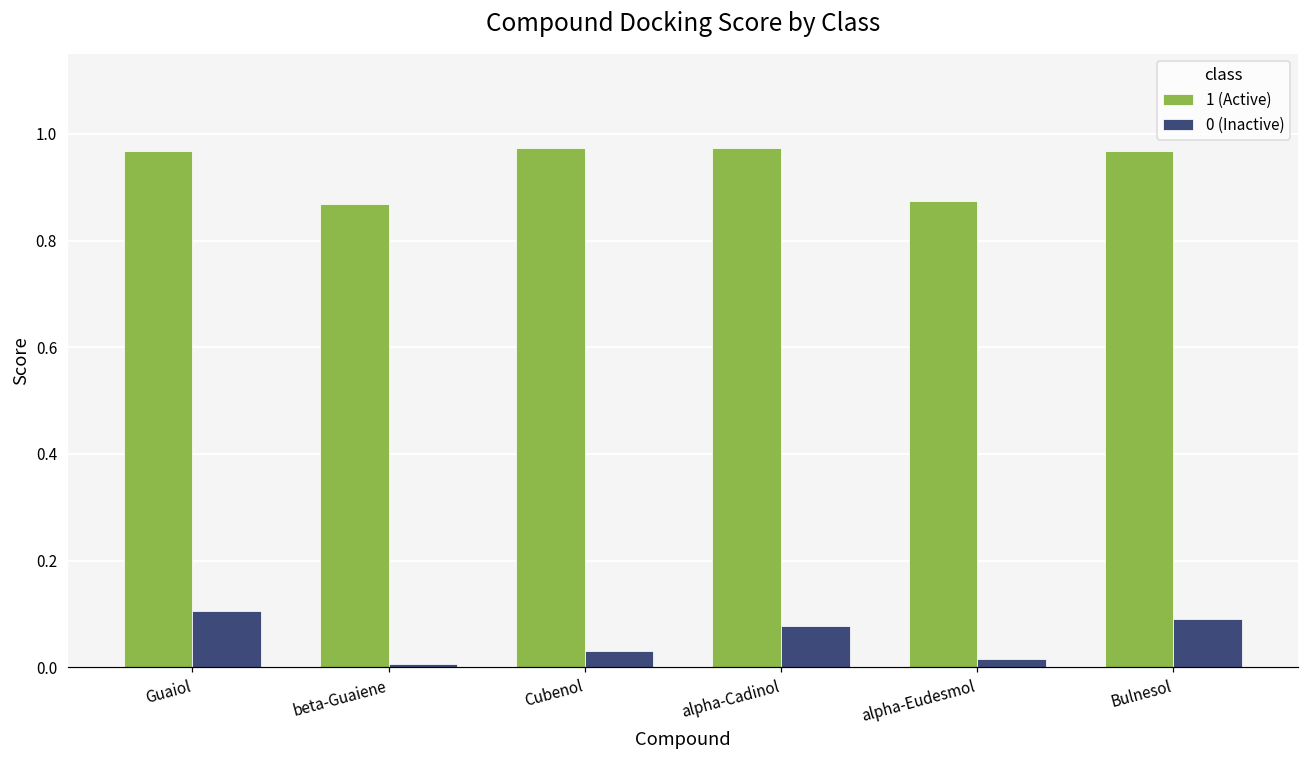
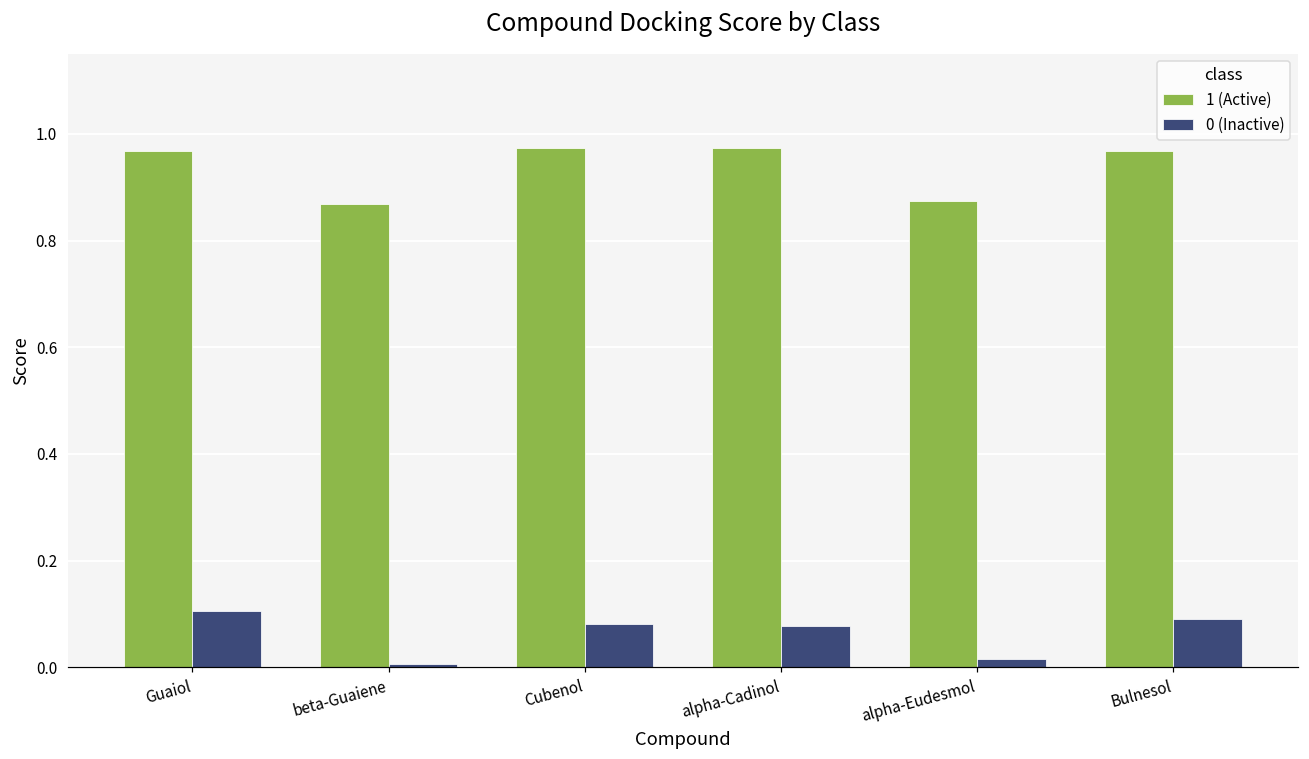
  {
    "1 (Active)": {
      "Guaiol": 0.97,
      "beta-Guaiene": 0.87,
      "Cubenol": 0.97,
      "alpha-Cadinol": 0.97,
      "alpha-Eudesmol": 0.87,
      "Bulnesol": 0.97
    },
    "0 (Inactive)": {
      "Guaiol": 0.11,
      "beta-Guaiene": 0.01,
-     "Cubenol": 0.03,
+     "Cubenol": 0.08,
      "alpha-Cadinol": 0.08,
      "alpha-Eudesmol": 0.02,
      "Bulnesol": 0.09
    }
  }
